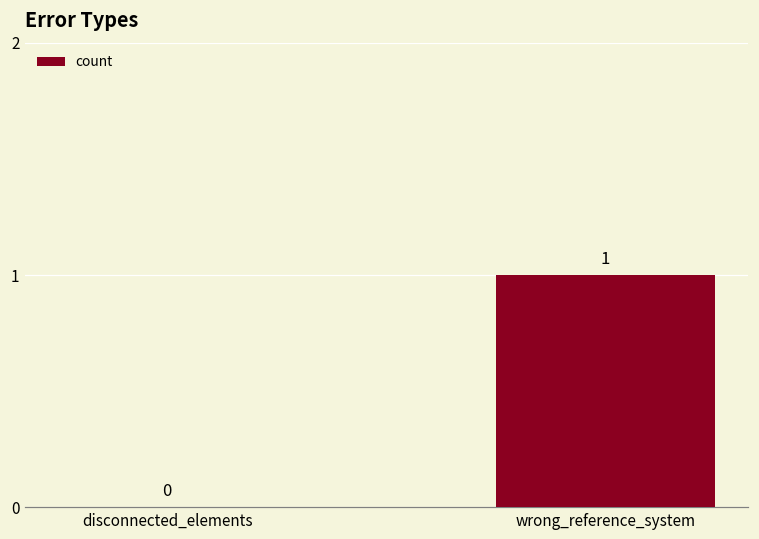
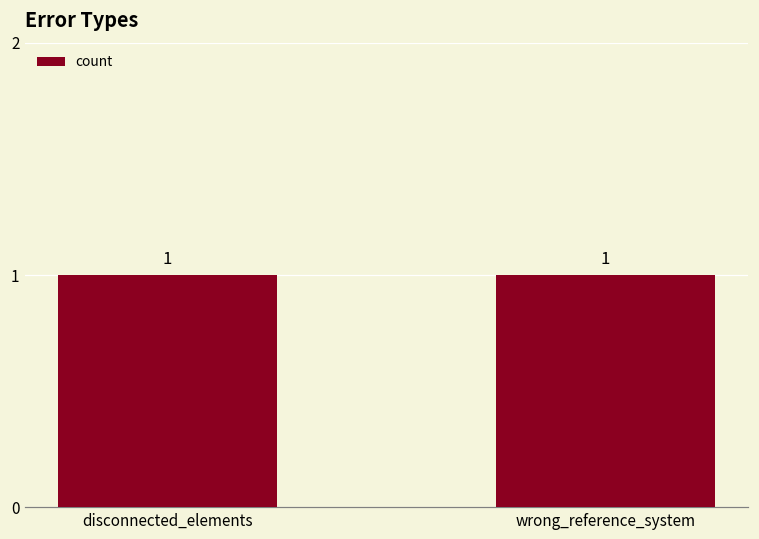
  {
-   "disconnected_elements": 0,
+   "disconnected_elements": 1,
    "wrong_reference_system": 1
  }
